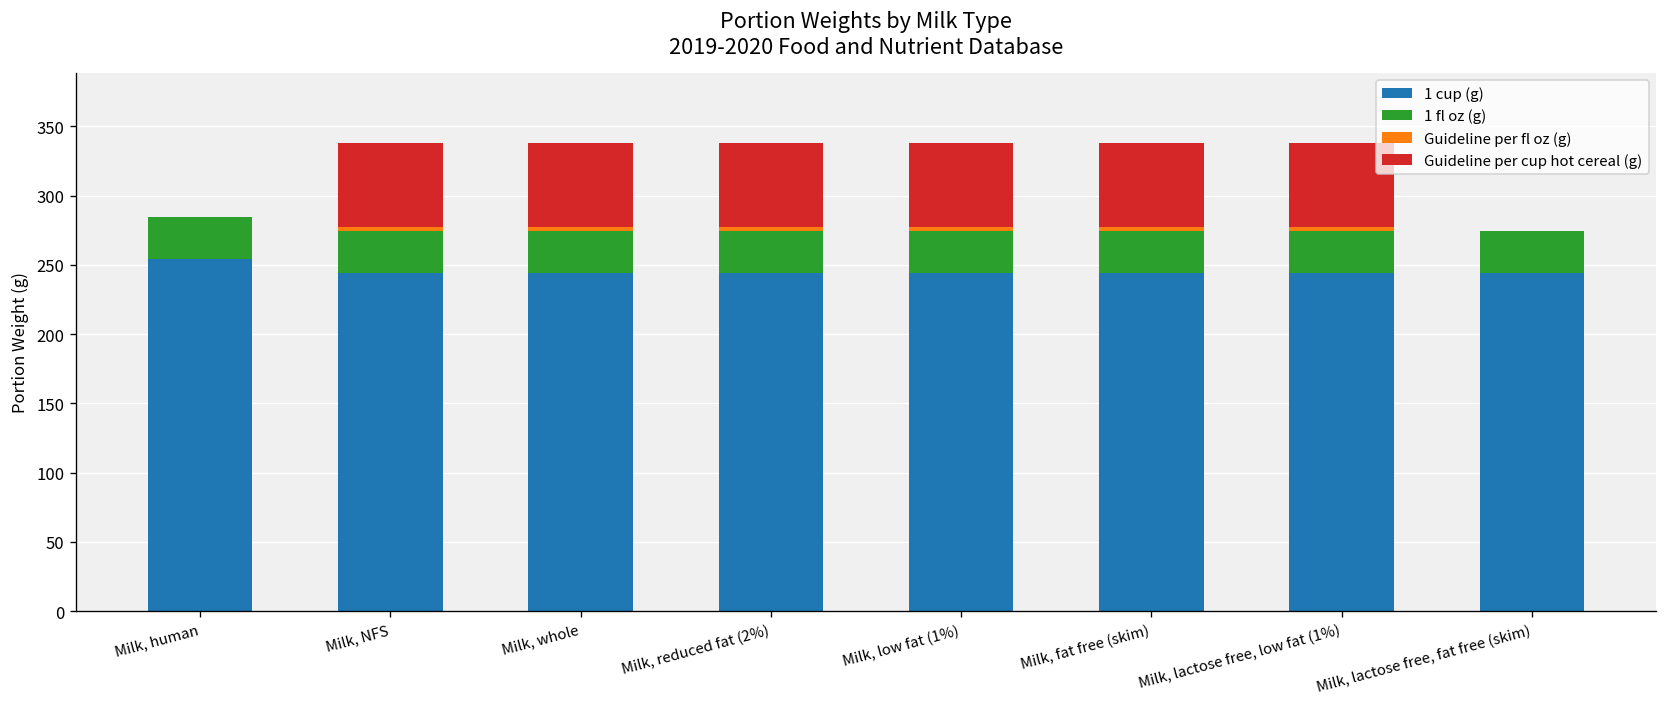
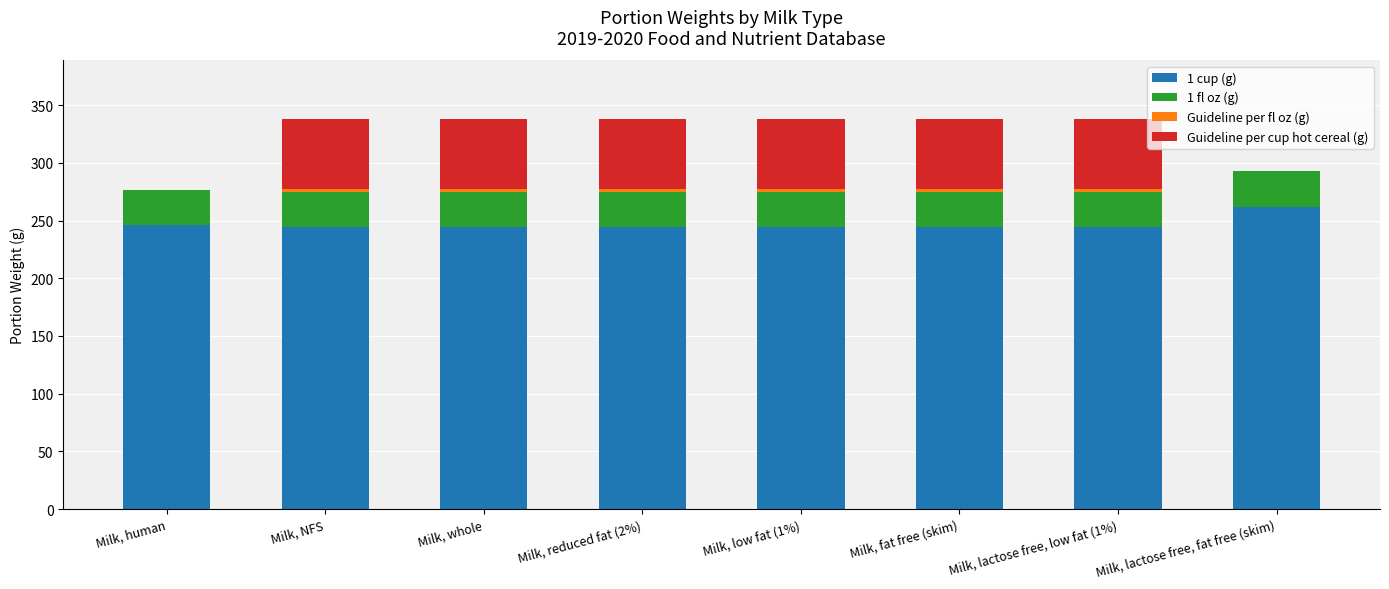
  {
    "1 cup (g)": {
-     "Milk, human": 254,
+     "Milk, human": 246,
      "Milk, NFS": 244,
      "Milk, whole": 244,
      "Milk, reduced fat (2%)": 244,
      "Milk, low fat (1%)": 244,
      "Milk, fat free (skim)": 244,
      "Milk, lactose free, low fat (1%)": 244,
-     "Milk, lactose free, fat free (skim)": 244
+     "Milk, lactose free, fat free (skim)": 262
    },
    "1 fl oz (g)": {
      "Milk, human": 31,
      "Milk, NFS": 31,
      "Milk, whole": 31,
      "Milk, reduced fat (2%)": 31,
      "Milk, low fat (1%)": 31,
      "Milk, fat free (skim)": 31,
      "Milk, lactose free, low fat (1%)": 31,
      "Milk, lactose free, fat free (skim)": 31
    },
    "Guideline per fl oz (g)": {
      "Milk, human": 0,
      "Milk, NFS": 3,
      "Milk, whole": 3,
      "Milk, reduced fat (2%)": 3,
      "Milk, low fat (1%)": 3,
      "Milk, fat free (skim)": 3,
      "Milk, lactose free, low fat (1%)": 3,
      "Milk, lactose free, fat free (skim)": 0
    },
    "Guideline per cup hot cereal (g)": {
      "Milk, human": 0,
      "Milk, NFS": 61,
      "Milk, whole": 61,
      "Milk, reduced fat (2%)": 61,
      "Milk, low fat (1%)": 61,
      "Milk, fat free (skim)": 61,
      "Milk, lactose free, low fat (1%)": 61,
      "Milk, lactose free, fat free (skim)": 0
    }
  }
